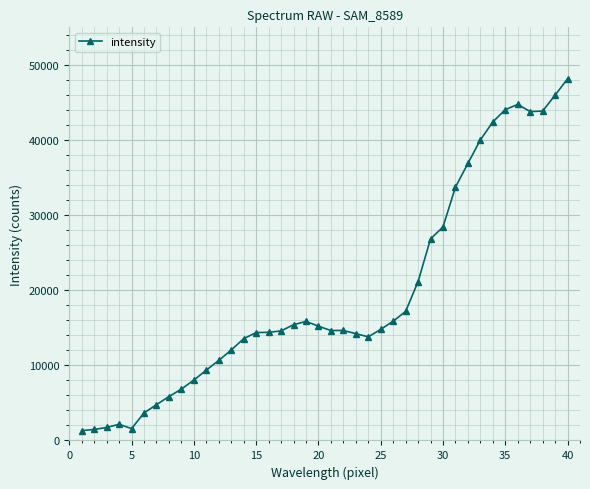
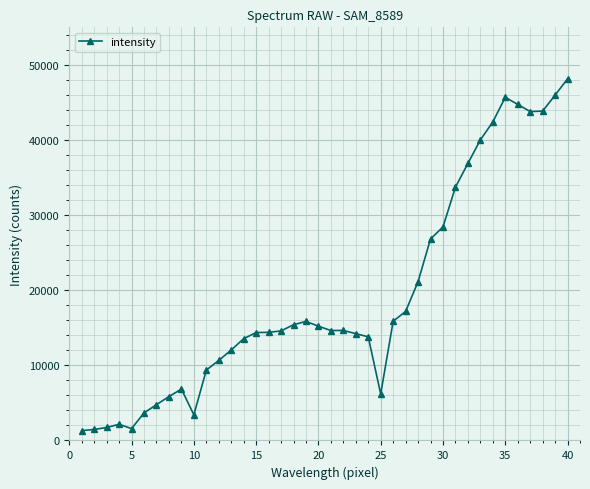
  {
    "5": 2000,
-   "10": 8000,
+   "10": 3000,
    "15": 14000,
    "20": 15000,
-   "25": 15000,
+   "25": 6000,
    "30": 28000,
-   "35": 44000,
+   "35": 46000,
    "40": 48000
  }
